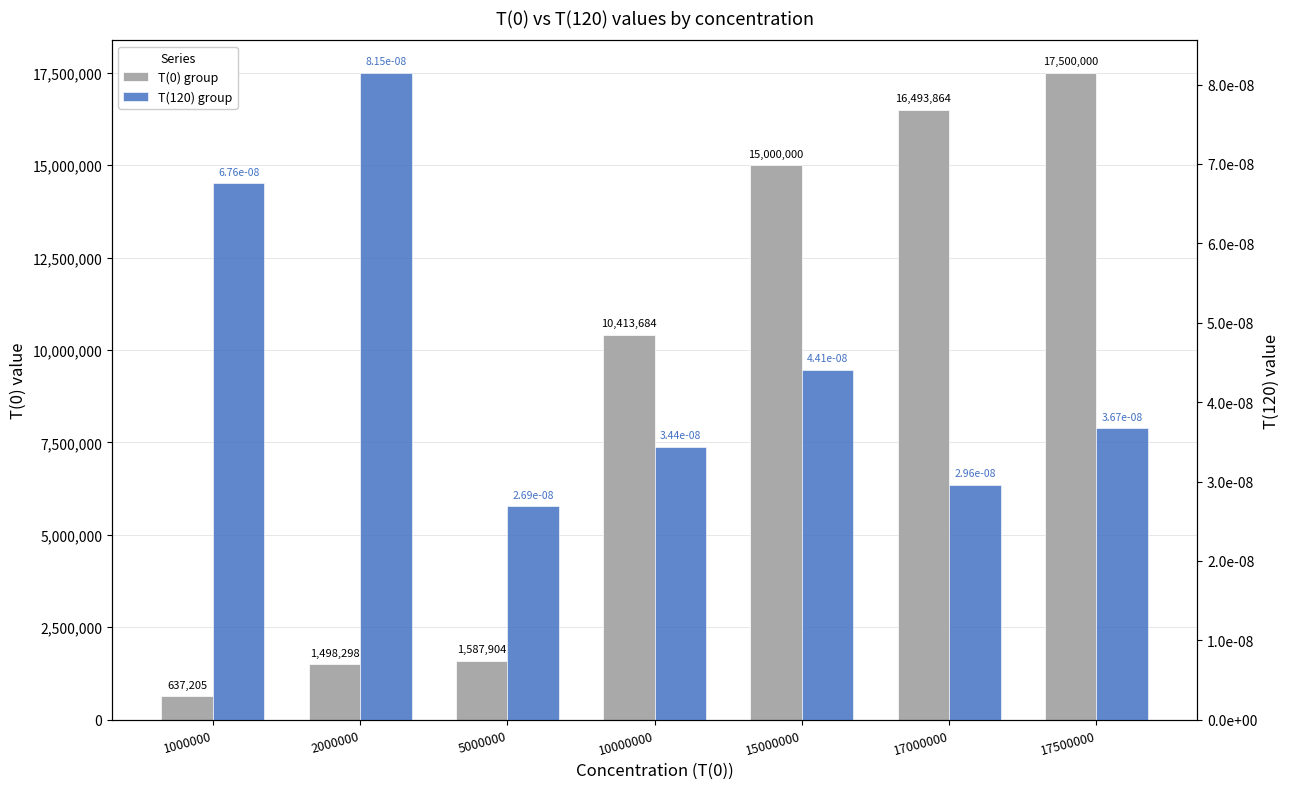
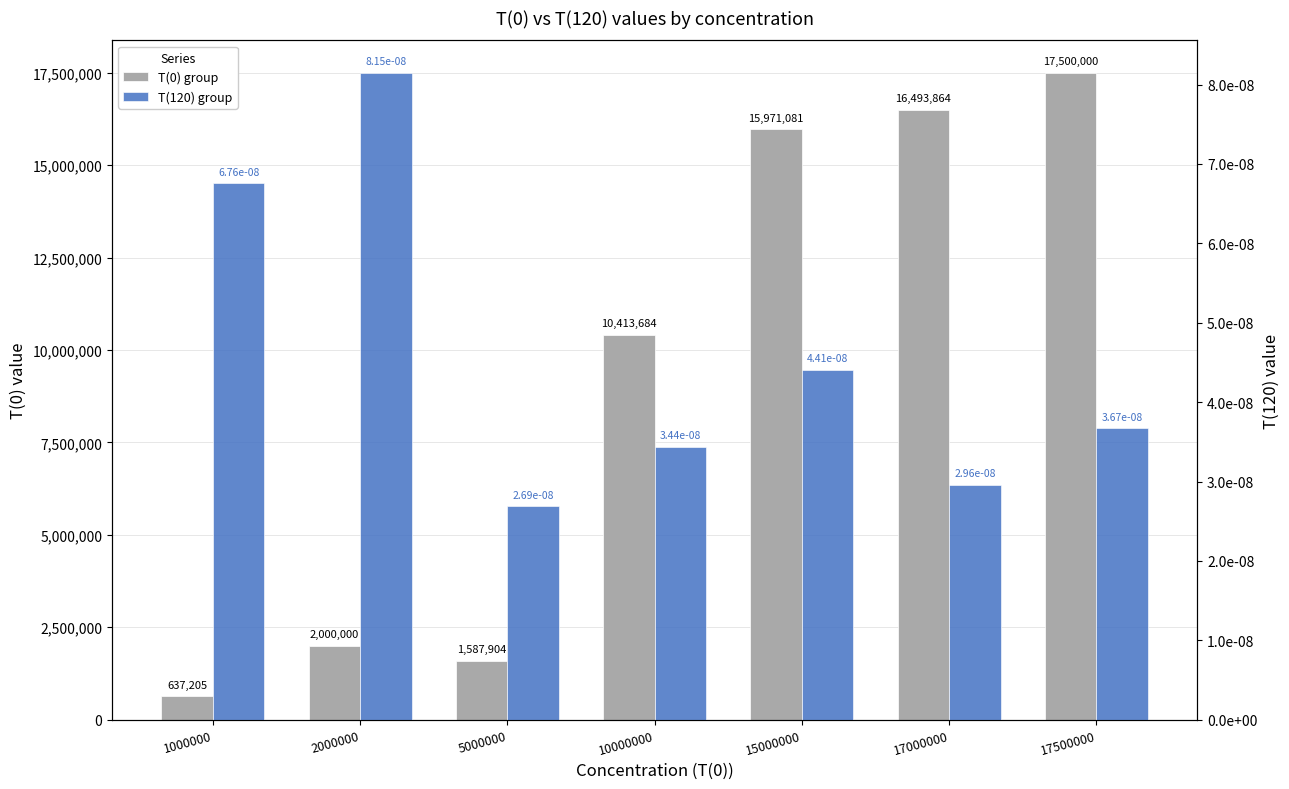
  {
    "T(0) group": {
      "1000000": "637,205",
-     "2000000": "1,498,298",
+     "2000000": "2,000,000",
      "5000000": "1,587,904",
      "10000000": "10,413,684",
-     "15000000": "15,000,000",
+     "15000000": "15,971,081",
      "17000000": "16,493,864",
      "17500000": "17,500,000"
    },
    "T(120) group": {
      "1000000": "6.76e-08",
      "2000000": "8.15e-08",
      "5000000": "2.69e-08",
      "10000000": "3.44e-08",
      "15000000": "4.41e-08",
      "17000000": "2.96e-08",
      "17500000": "3.67e-08"
    }
  }
